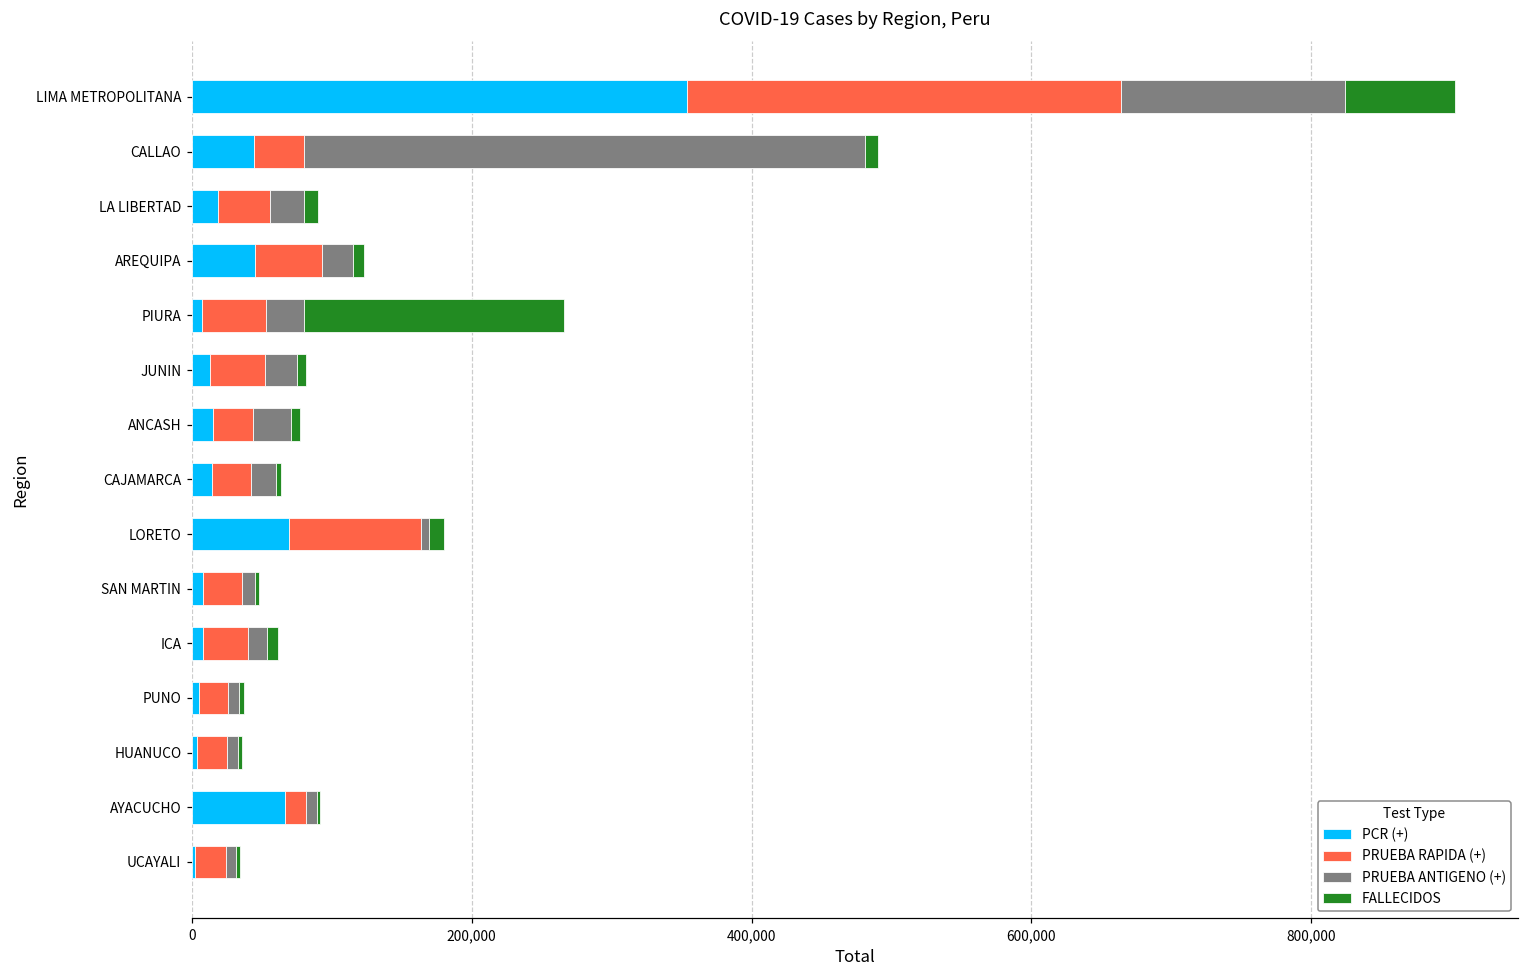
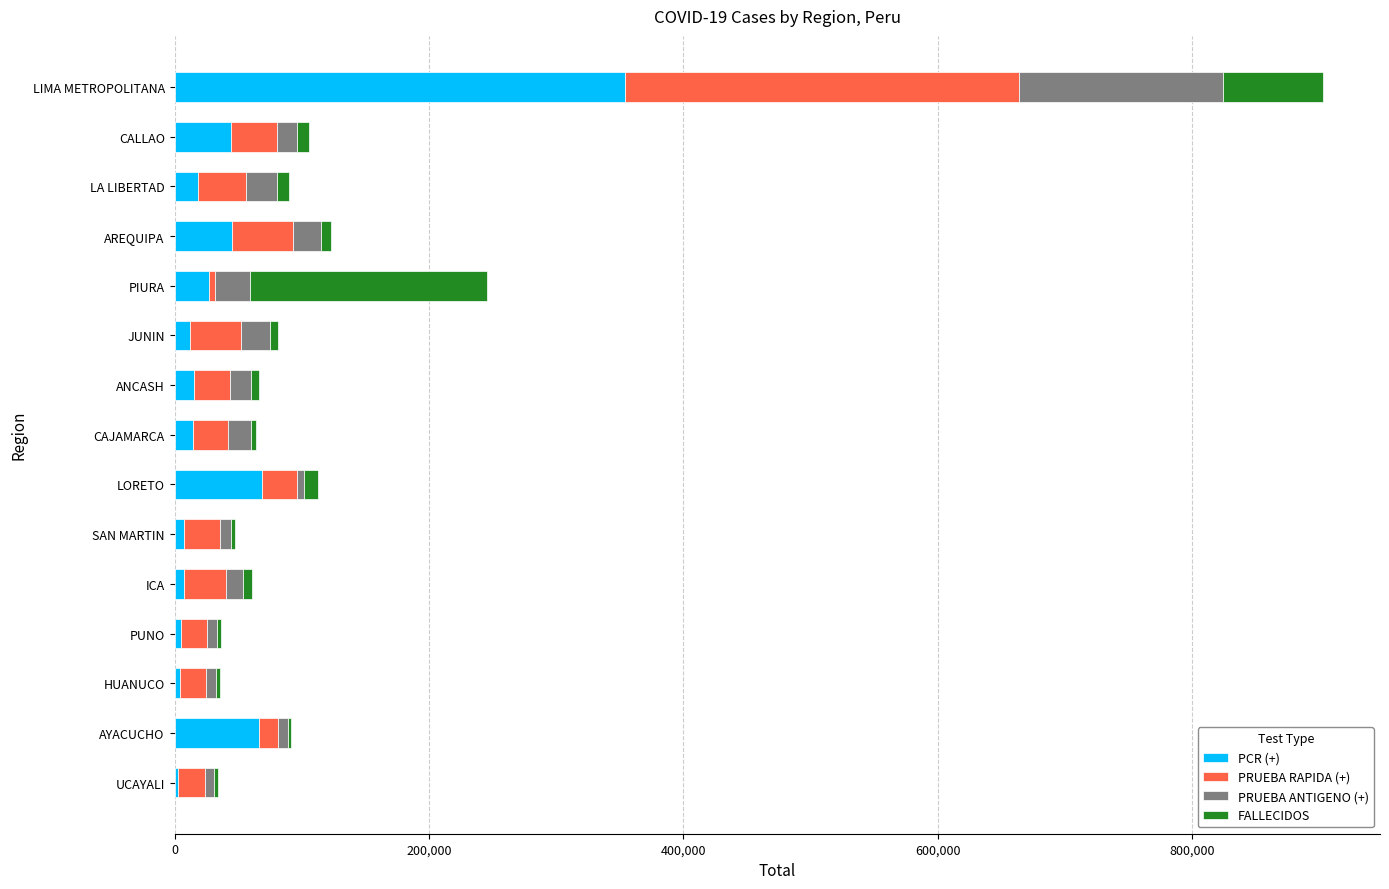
  {
    "PCR (+)": {
      "LIMA METROPOLITANA": "354,000",
      "CALLAO": "44,000",
      "LA LIBERTAD": "18,000",
      "AREQUIPA": "45,000",
-     "PIURA": "7,000",
+     "PIURA": "27,000",
      "JUNIN": "13,000",
      "ANCASH": "15,000",
      "CAJAMARCA": "14,000",
      "LORETO": "69,000",
      "SAN MARTIN": "8,000",
      "ICA": "8,000",
      "PUNO": "5,000",
      "HUANUCO": "4,000",
      "AYACUCHO": "66,000",
      "UCAYALI": "2,000"
    },
    "PRUEBA RAPIDA (+)": {
      "LIMA METROPOLITANA": "310,000",
      "CALLAO": "36,000",
      "LA LIBERTAD": "38,000",
      "AREQUIPA": "48,000",
-     "PIURA": "46,000",
+     "PIURA": "5,000",
      "JUNIN": "40,000",
      "ANCASH": "28,000",
      "CAJAMARCA": "28,000",
-     "LORETO": "94,000",
+     "LORETO": "27,000",
      "SAN MARTIN": "28,000",
      "ICA": "32,000",
      "PUNO": "21,000",
      "HUANUCO": "21,000",
      "AYACUCHO": "15,000",
      "UCAYALI": "22,000"
    },
    "PRUEBA ANTIGENO (+)": {
      "LIMA METROPOLITANA": "160,000",
-     "CALLAO": "401,000",
+     "CALLAO": "16,000",
      "LA LIBERTAD": "24,000",
      "AREQUIPA": "22,000",
      "PIURA": "27,000",
      "JUNIN": "23,000",
-     "ANCASH": "28,000",
+     "ANCASH": "16,000",
      "CAJAMARCA": "18,000",
      "LORETO": "6,000",
      "SAN MARTIN": "9,000",
      "ICA": "13,000",
      "PUNO": "8,000",
      "HUANUCO": "8,000",
      "AYACUCHO": "8,000",
      "UCAYALI": "7,000"
    },
    "FALLECIDOS": {
      "LIMA METROPOLITANA": "78,000",
      "CALLAO": "10,000",
      "LA LIBERTAD": "10,000",
      "AREQUIPA": "8,000",
      "PIURA": "186,000",
      "JUNIN": "6,000",
      "ANCASH": "6,000",
      "CAJAMARCA": "4,000",
      "LORETO": "11,000",
      "SAN MARTIN": "3,000",
      "ICA": "8,000",
      "PUNO": "4,000",
      "HUANUCO": "3,000",
      "UCAYALI": "3,000"
    }
  }
